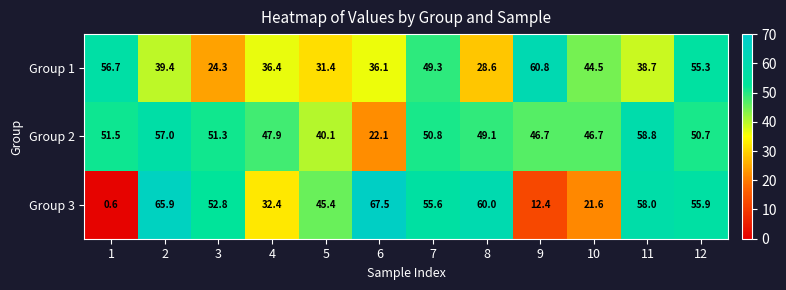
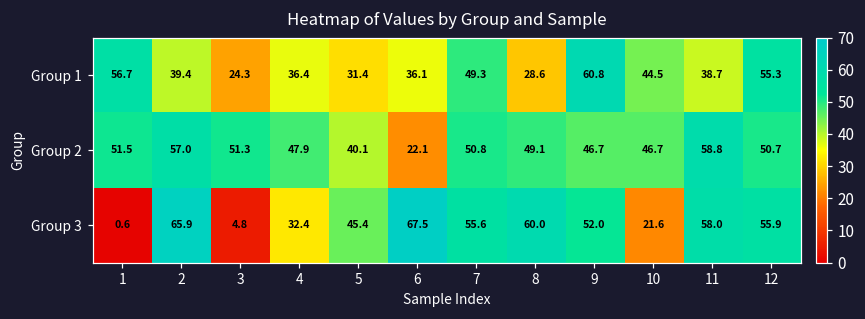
  {
    "Group 1": {
      "1": 56.7,
      "2": 39.4,
      "3": 24.3,
      "4": 36.4,
      "5": 31.4,
      "6": 36.1,
      "7": 49.3,
      "8": 28.6,
      "9": 60.8,
      "10": 44.5,
      "11": 38.7,
      "12": 55.3
    },
    "Group 2": {
      "1": 51.5,
      "2": 57.0,
      "3": 51.3,
      "4": 47.9,
      "5": 40.1,
      "6": 22.1,
      "7": 50.8,
      "8": 49.1,
      "9": 46.7,
      "10": 46.7,
      "11": 58.8,
      "12": 50.7
    },
    "Group 3": {
      "1": 0.6,
      "2": 65.9,
-     "3": 52.8,
+     "3": 4.8,
      "4": 32.4,
      "5": 45.4,
      "6": 67.5,
      "7": 55.6,
      "8": 60.0,
-     "9": 12.4,
+     "9": 52.0,
      "10": 21.6,
      "11": 58.0,
      "12": 55.9
    }
  }
